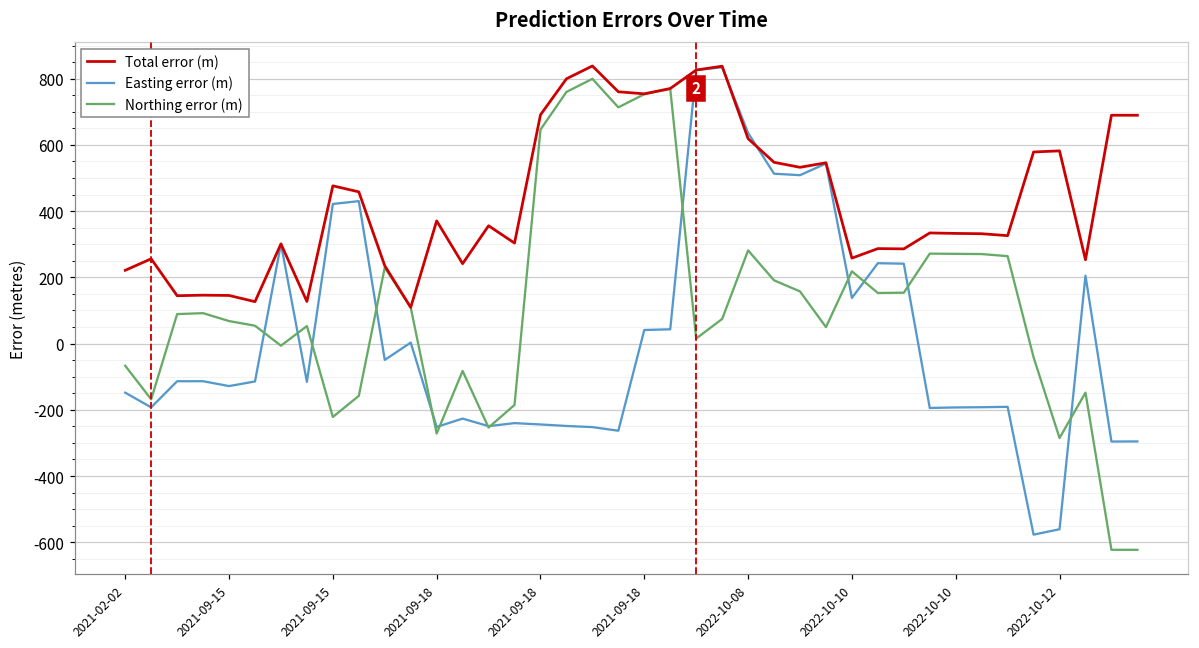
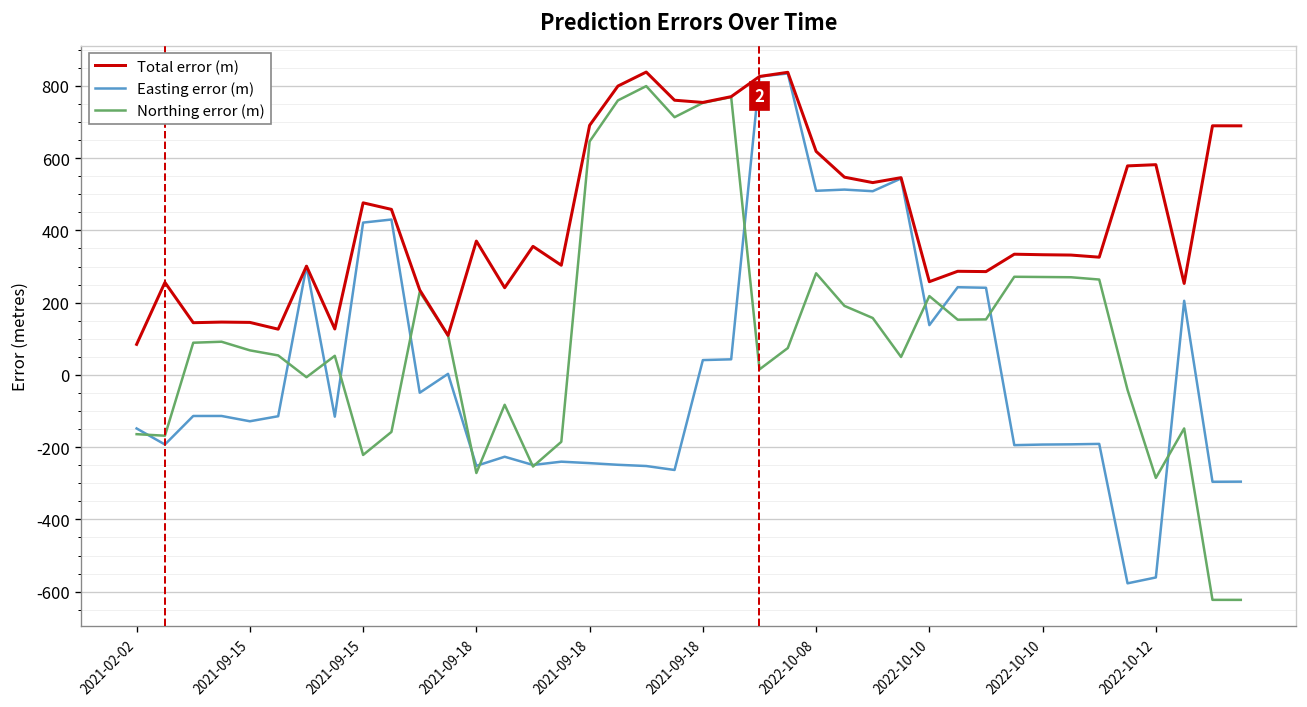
  {
    "Total error (m)": {
-     "2021-02-02": 220,
+     "2021-02-02": 80,
      "2022-10-08": 620,
      "2022-10-12": 580
    },
    "Easting error (m)": {
      "2021-02-02": -150,
-     "2022-10-08": 640,
+     "2022-10-08": 510,
      "2022-10-12": -560
    },
    "Northing error (m)": {
-     "2021-02-02": -70,
+     "2021-02-02": -160,
      "2022-10-08": 280,
      "2022-10-12": -290
    }
  }
